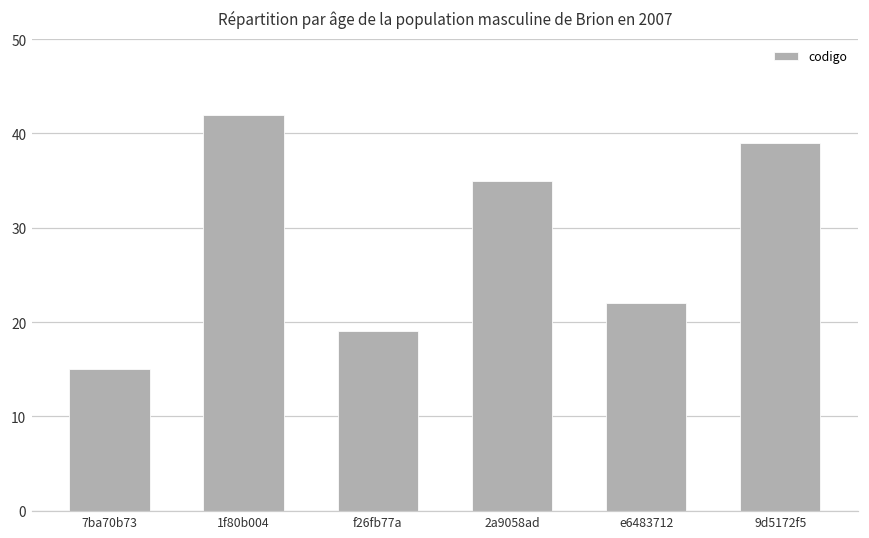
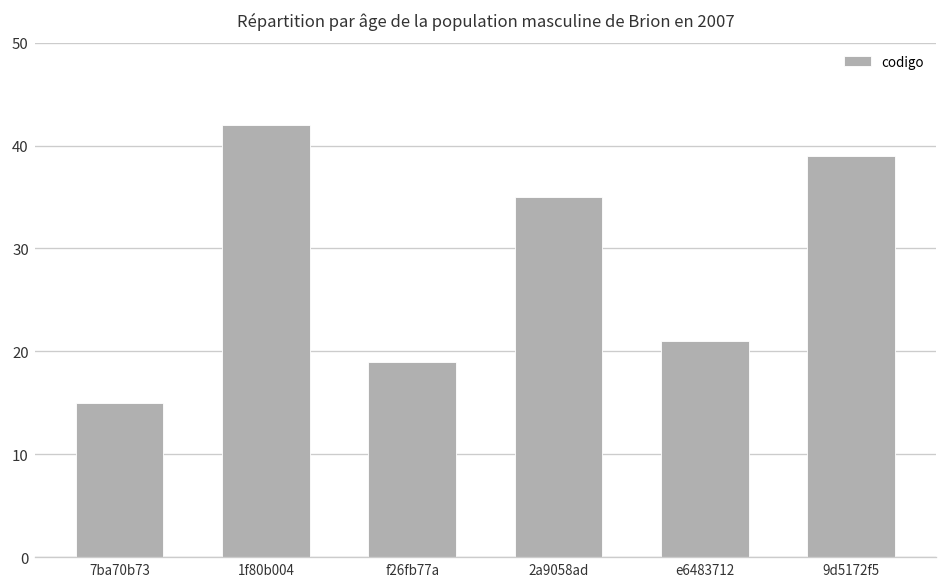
  {
    "7ba70b73": 15,
    "1f80b004": 42,
    "f26fb77a": 19,
    "2a9058ad": 35,
-   "e6483712": 22,
+   "e6483712": 21,
    "9d5172f5": 39
  }
